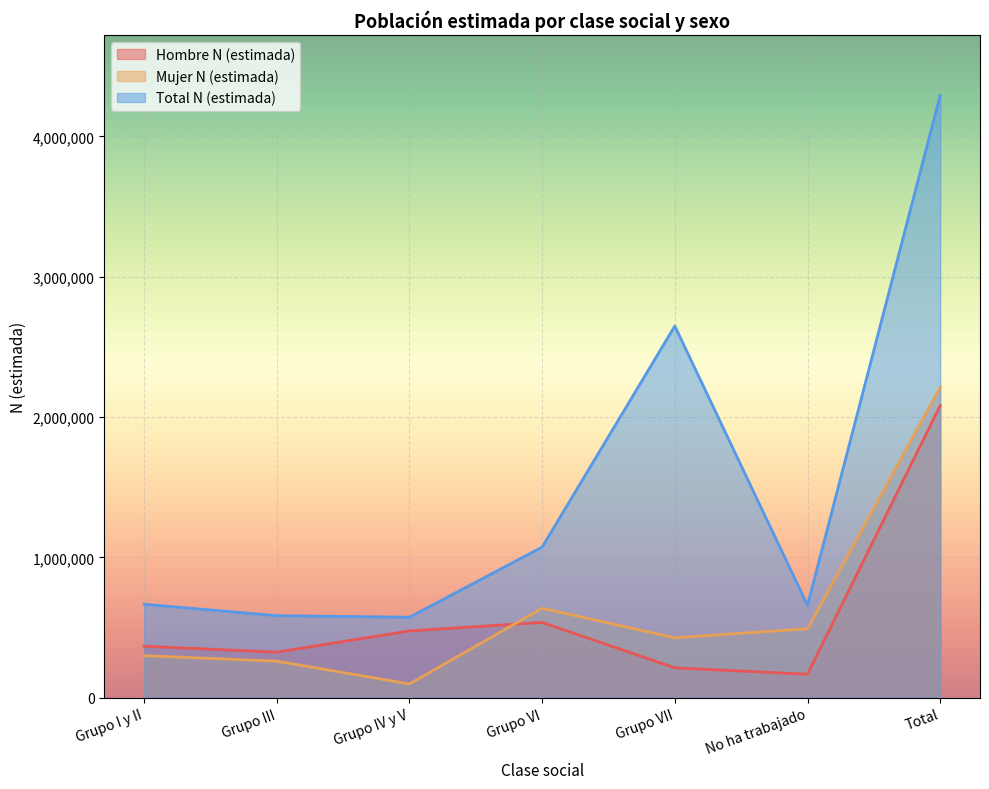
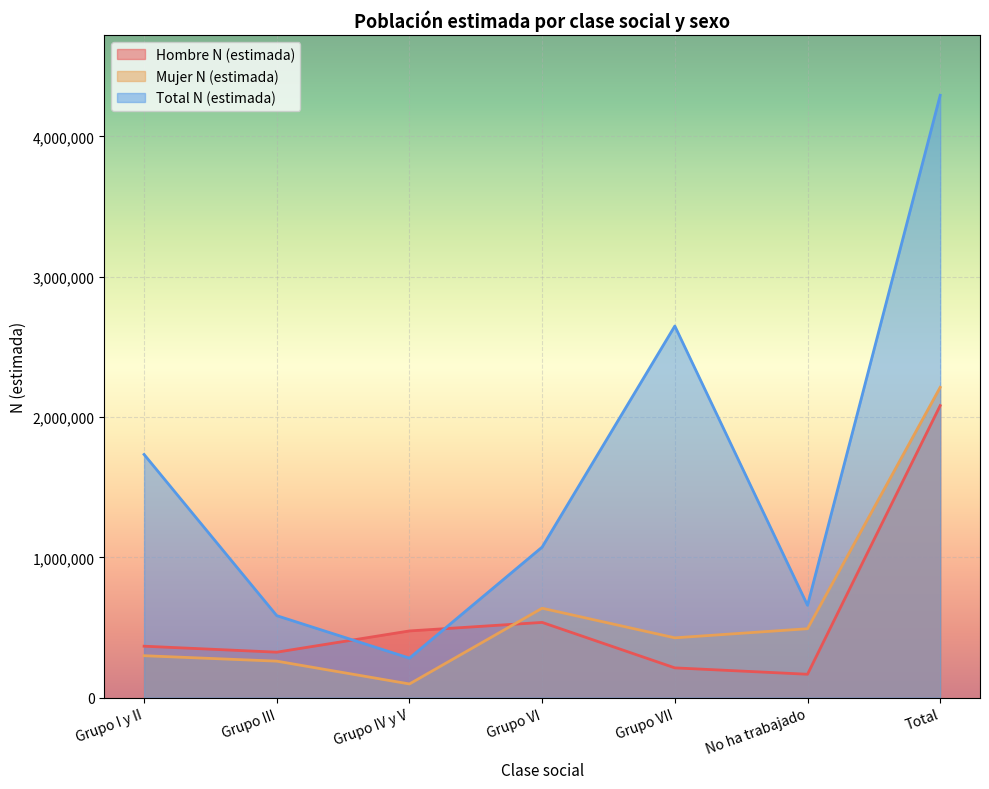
  {
    "Total N (estimada)": {
-     "Grupo I y II": "670,000",
+     "Grupo I y II": "1,730,000",
      "Grupo III": "580,000",
-     "Grupo IV y V": "570,000",
+     "Grupo IV y V": "280,000",
      "Grupo VI": "1,070,000",
      "Grupo VII": "2,650,000",
      "No ha trabajado": "660,000",
      "Total": "4,290,000"
    }
  }
